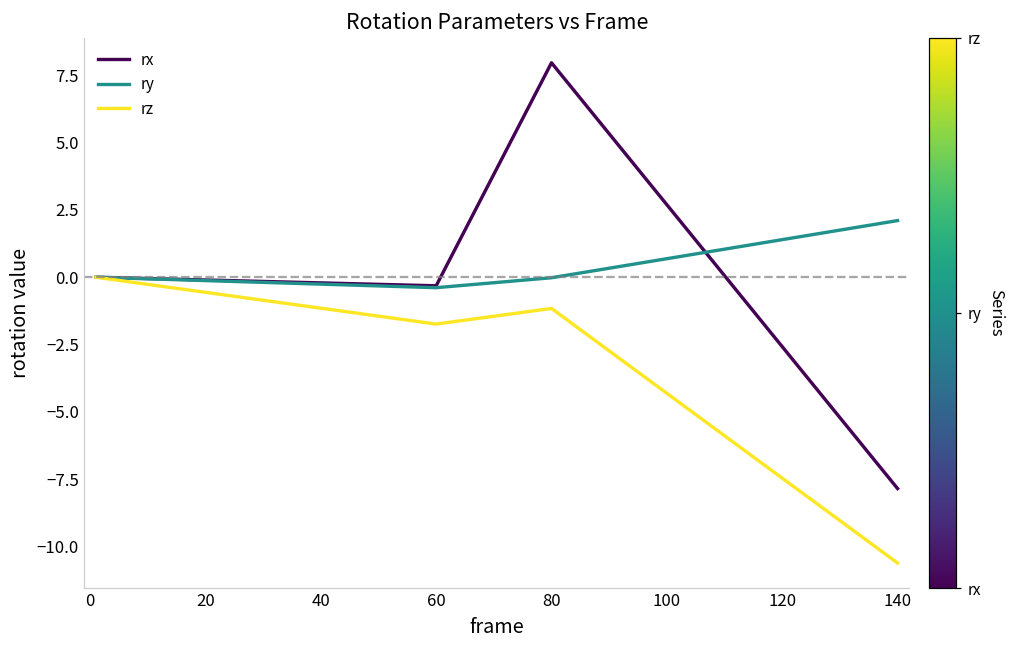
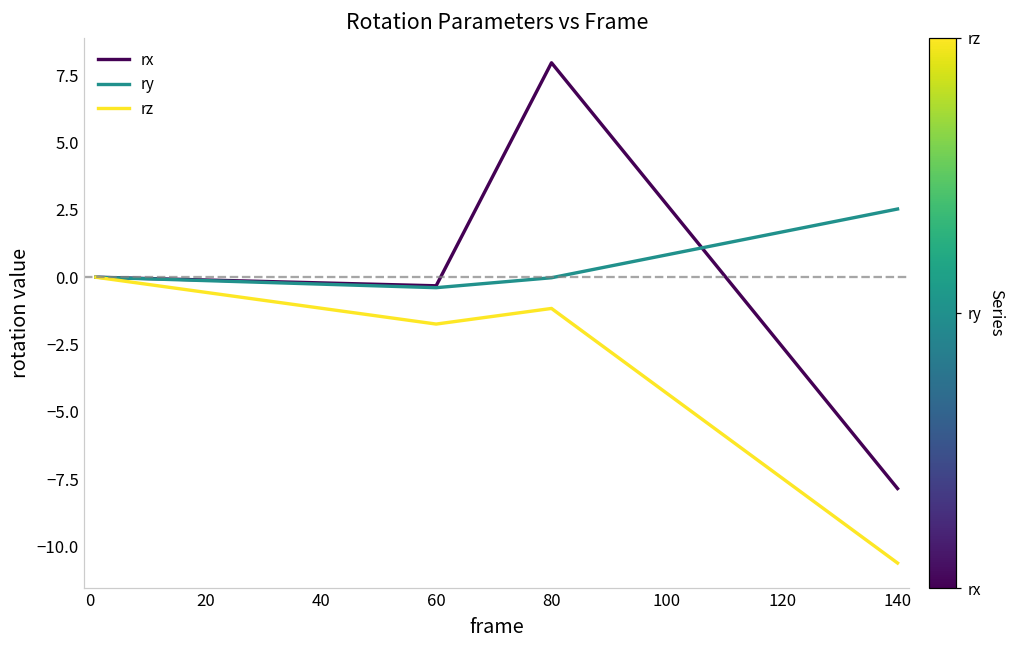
  {
    "rx": {
      "80": 8.0,
      "140": -7.8
    },
    "ry": {
      "80": 0.0,
-     "140": 2.1
+     "140": 2.5
    },
    "rz": {
      "60": -1.7,
      "80": -1.2,
      "140": -10.6
    }
  }
